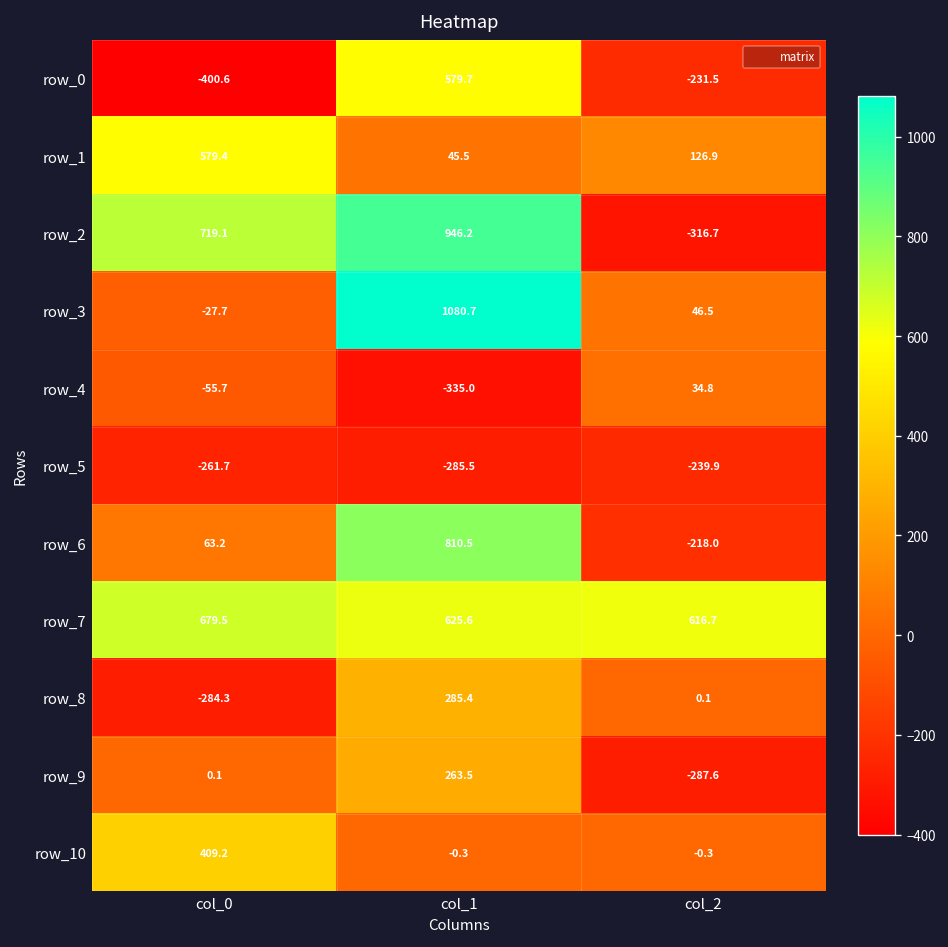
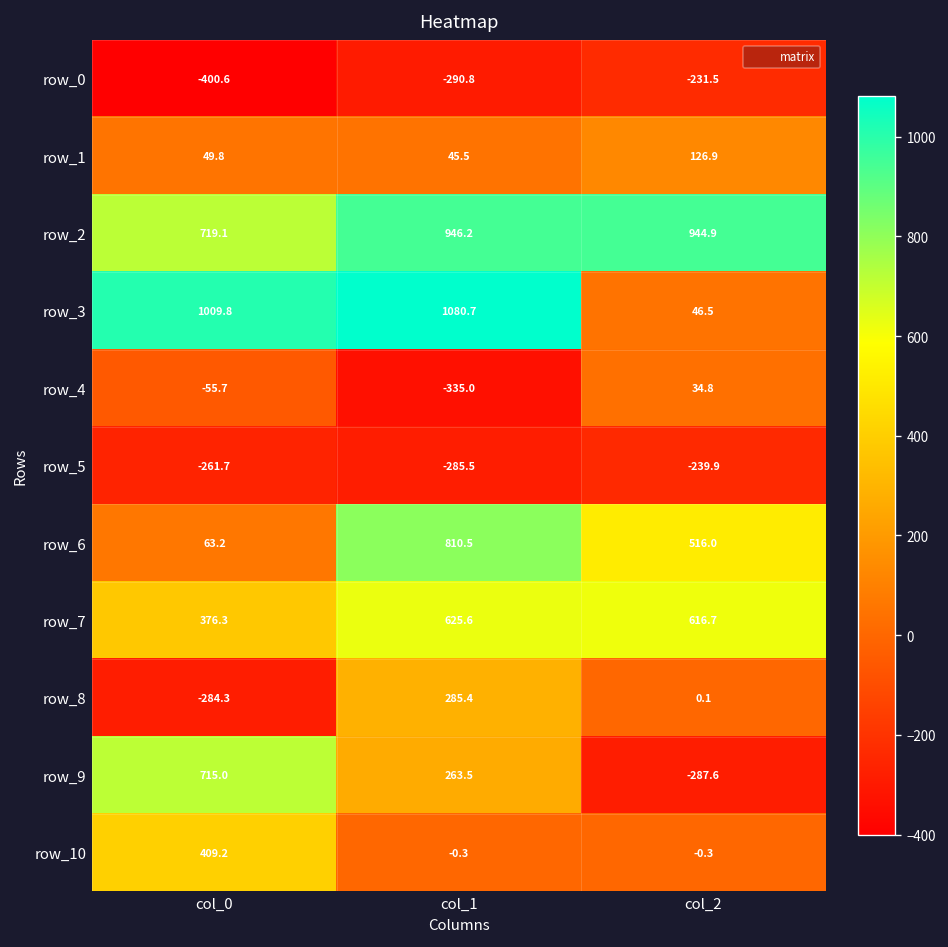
  {
    "row_0": {
      "col_0": -400.6,
-     "col_1": 579.7,
+     "col_1": -290.8,
      "col_2": -231.5
    },
    "row_1": {
-     "col_0": 579.4,
+     "col_0": 49.8,
      "col_1": 45.5,
      "col_2": 126.9
    },
    "row_2": {
      "col_0": 719.1,
      "col_1": 946.2,
-     "col_2": -316.7
+     "col_2": 944.9
    },
    "row_3": {
-     "col_0": -27.7,
+     "col_0": 1009.8,
      "col_1": 1080.7,
      "col_2": 46.5
    },
    "row_4": {
      "col_0": -55.7,
      "col_1": -335.0,
      "col_2": 34.8
    },
    "row_5": {
      "col_0": -261.7,
      "col_1": -285.5,
      "col_2": -239.9
    },
    "row_6": {
      "col_0": 63.2,
      "col_1": 810.5,
-     "col_2": -218.0
+     "col_2": 516.0
    },
    "row_7": {
-     "col_0": 679.5,
+     "col_0": 376.3,
      "col_1": 625.6,
      "col_2": 616.7
    },
    "row_8": {
      "col_0": -284.3,
      "col_1": 285.4,
      "col_2": 0.1
    },
    "row_9": {
-     "col_0": 0.1,
+     "col_0": 715.0,
      "col_1": 263.5,
      "col_2": -287.6
    },
    "row_10": {
      "col_0": 409.2,
      "col_1": -0.3,
      "col_2": -0.3
    }
  }
